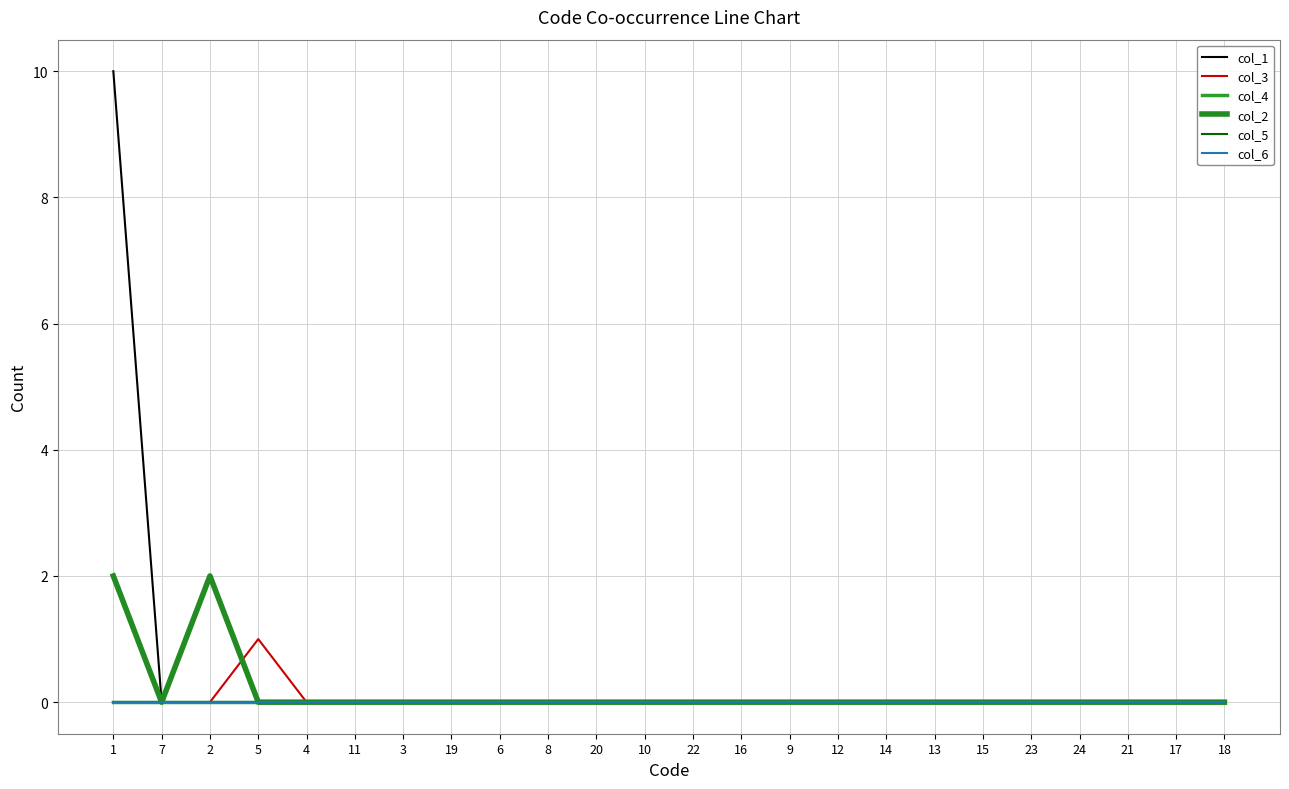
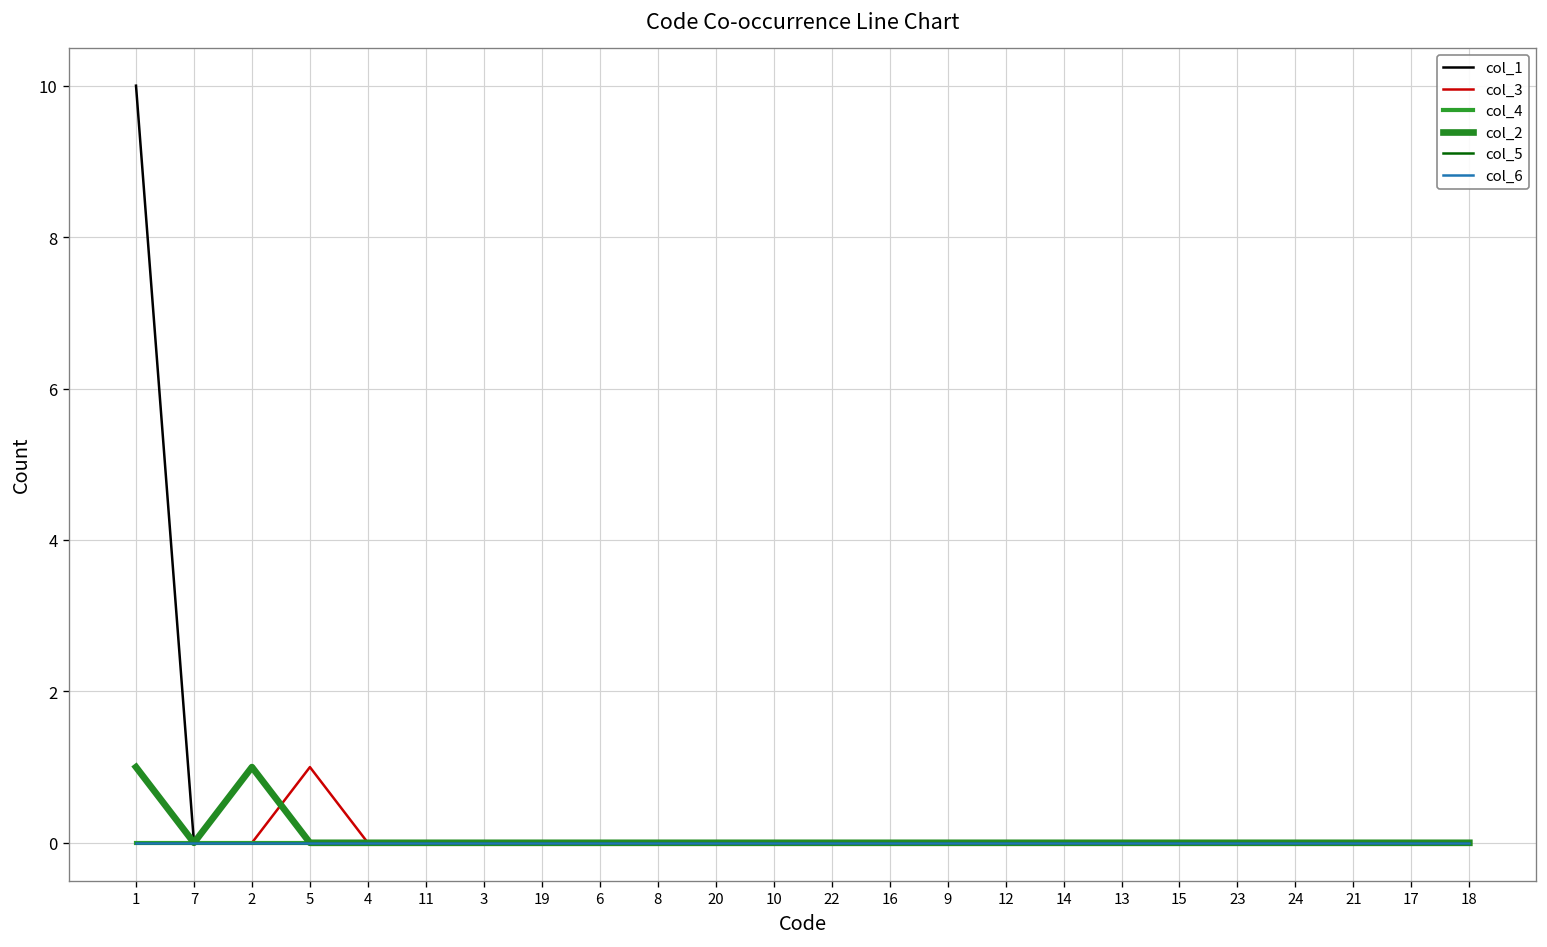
  {
    "col_1": {
      "1": 10
    },
    "col_3": {
      "5": 1
    },
    "col_2": {
-     "1": 2,
-     "2": 2
+     "1": 1,
+     "2": 1
    }
  }
